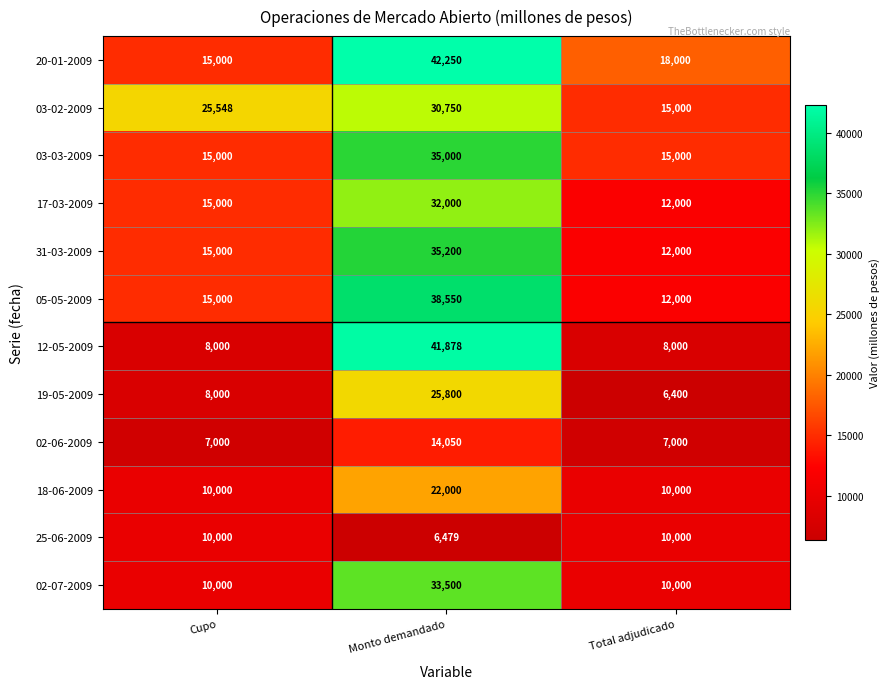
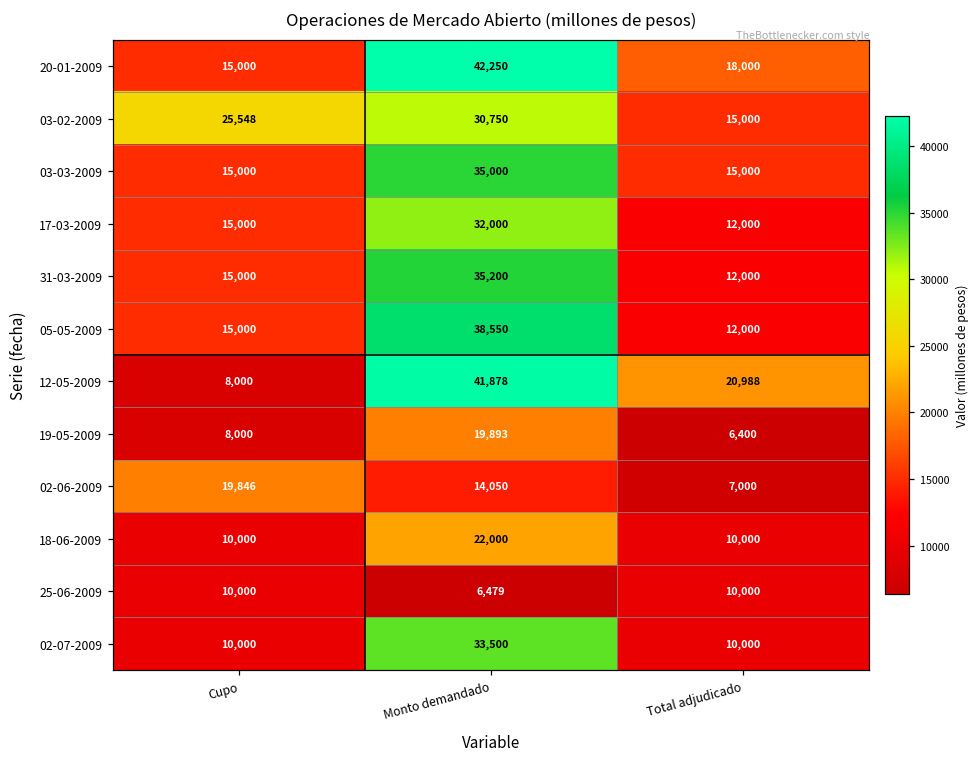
  {
    "20-01-2009": {
      "Cupo": "15,000",
      "Monto demandado": "42,250",
      "Total adjudicado": "18,000"
    },
    "03-02-2009": {
      "Cupo": "25,548",
      "Monto demandado": "30,750",
      "Total adjudicado": "15,000"
    },
    "03-03-2009": {
      "Cupo": "15,000",
      "Monto demandado": "35,000",
      "Total adjudicado": "15,000"
    },
    "17-03-2009": {
      "Cupo": "15,000",
      "Monto demandado": "32,000",
      "Total adjudicado": "12,000"
    },
    "31-03-2009": {
      "Cupo": "15,000",
      "Monto demandado": "35,200",
      "Total adjudicado": "12,000"
    },
    "05-05-2009": {
      "Cupo": "15,000",
      "Monto demandado": "38,550",
      "Total adjudicado": "12,000"
    },
    "12-05-2009": {
      "Cupo": "8,000",
      "Monto demandado": "41,878",
-     "Total adjudicado": "8,000"
+     "Total adjudicado": "20,988"
    },
    "19-05-2009": {
      "Cupo": "8,000",
-     "Monto demandado": "25,800",
+     "Monto demandado": "19,893",
      "Total adjudicado": "6,400"
    },
    "02-06-2009": {
-     "Cupo": "7,000",
+     "Cupo": "19,846",
      "Monto demandado": "14,050",
      "Total adjudicado": "7,000"
    },
    "18-06-2009": {
      "Cupo": "10,000",
      "Monto demandado": "22,000",
      "Total adjudicado": "10,000"
    },
    "25-06-2009": {
      "Cupo": "10,000",
      "Monto demandado": "6,479",
      "Total adjudicado": "10,000"
    },
    "02-07-2009": {
      "Cupo": "10,000",
      "Monto demandado": "33,500",
      "Total adjudicado": "10,000"
    }
  }
